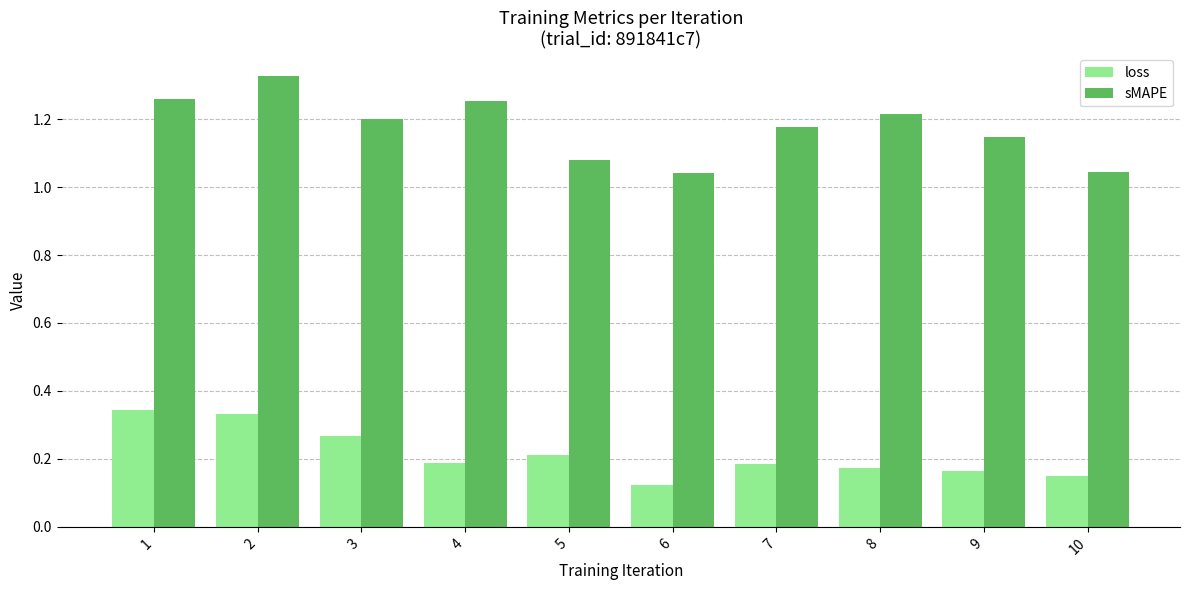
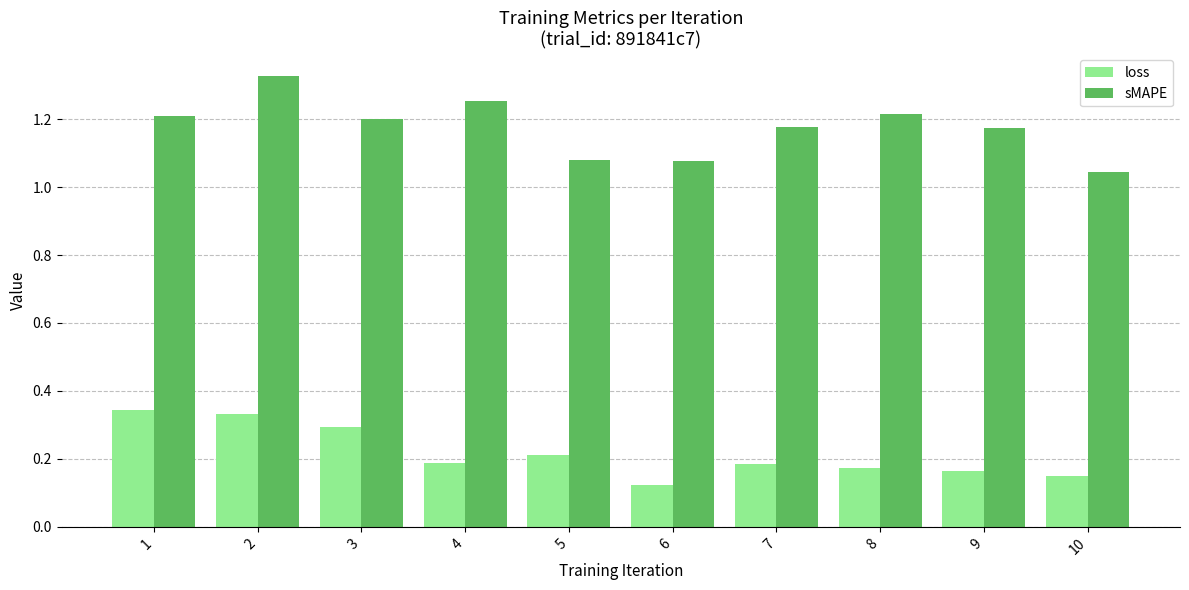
  {
    "loss": {
      "1": 0.34,
      "2": 0.33,
-     "3": 0.27,
+     "3": 0.29,
      "4": 0.19,
      "5": 0.21,
      "6": 0.12,
      "7": 0.19,
      "8": 0.17,
      "9": 0.17,
      "10": 0.15
    },
    "sMAPE": {
-     "1": 1.26,
+     "1": 1.21,
      "2": 1.33,
      "3": 1.20,
      "4": 1.25,
      "5": 1.08,
-     "6": 1.04,
+     "6": 1.08,
      "7": 1.18,
      "8": 1.21,
-     "9": 1.15,
+     "9": 1.17,
      "10": 1.04
    }
  }
